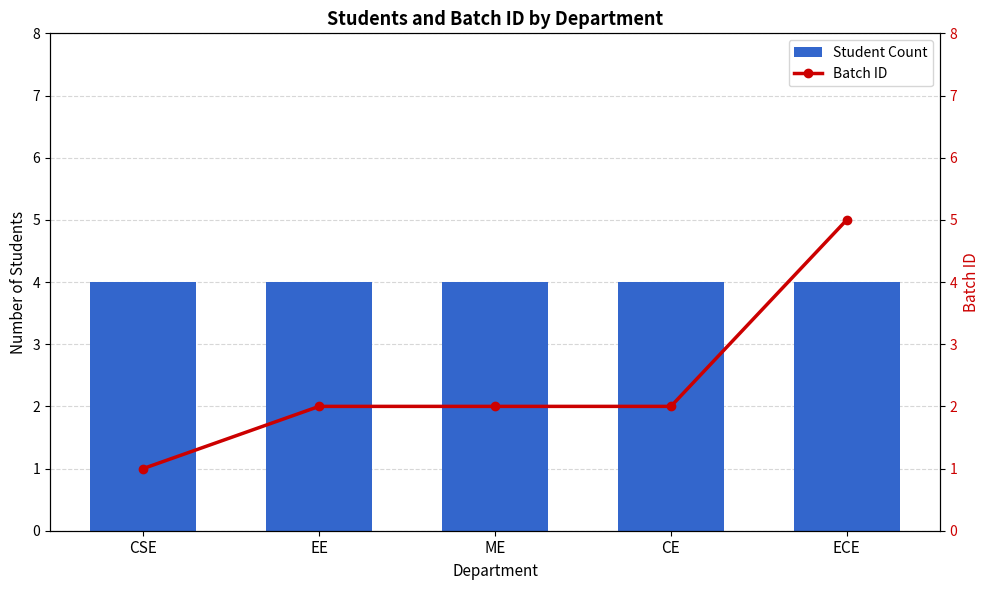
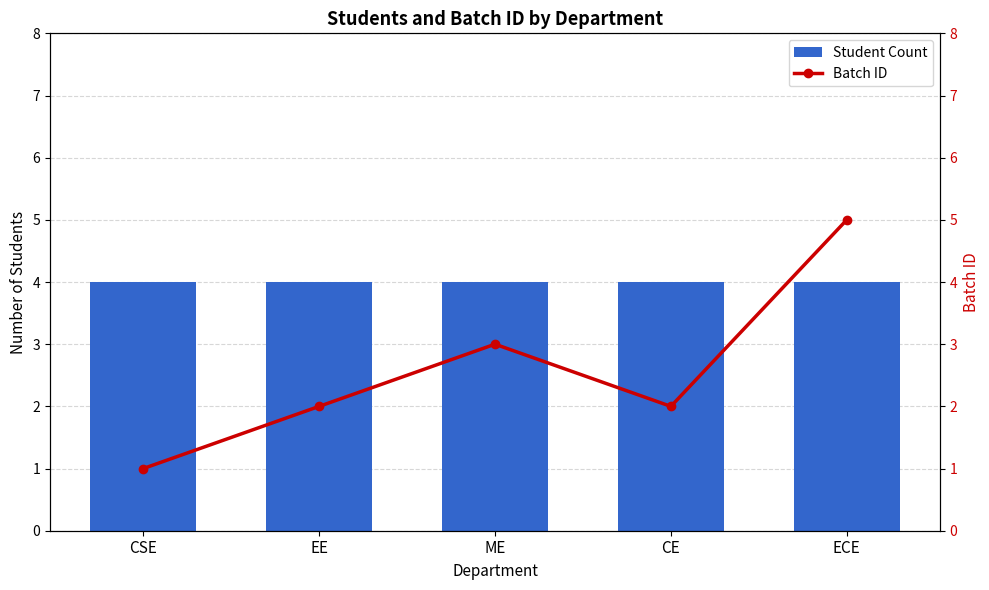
  {
    "Student Count": {
      "CSE": 4.0,
      "EE": 4.0,
      "ME": 4.0,
      "CE": 4.0,
      "ECE": 4.0
    },
    "Batch ID": {
      "CSE": 1,
      "EE": 2,
-     "ME": 2,
+     "ME": 3,
      "CE": 2,
      "ECE": 5
    }
  }
